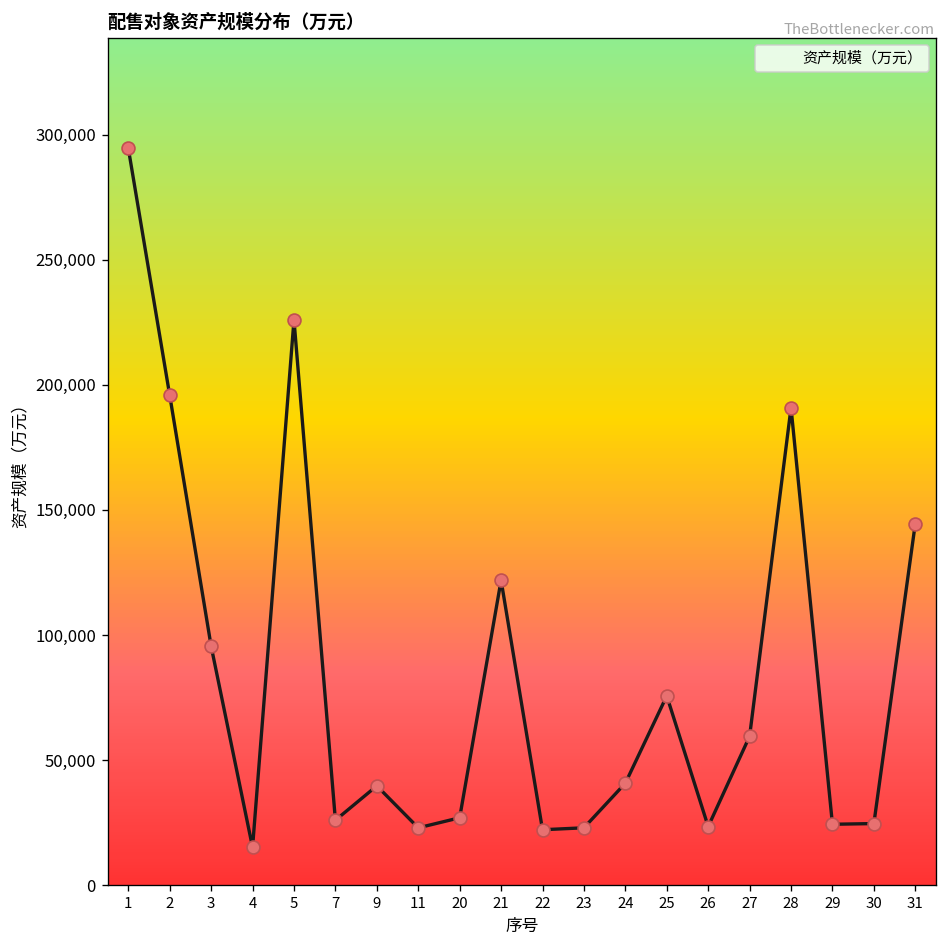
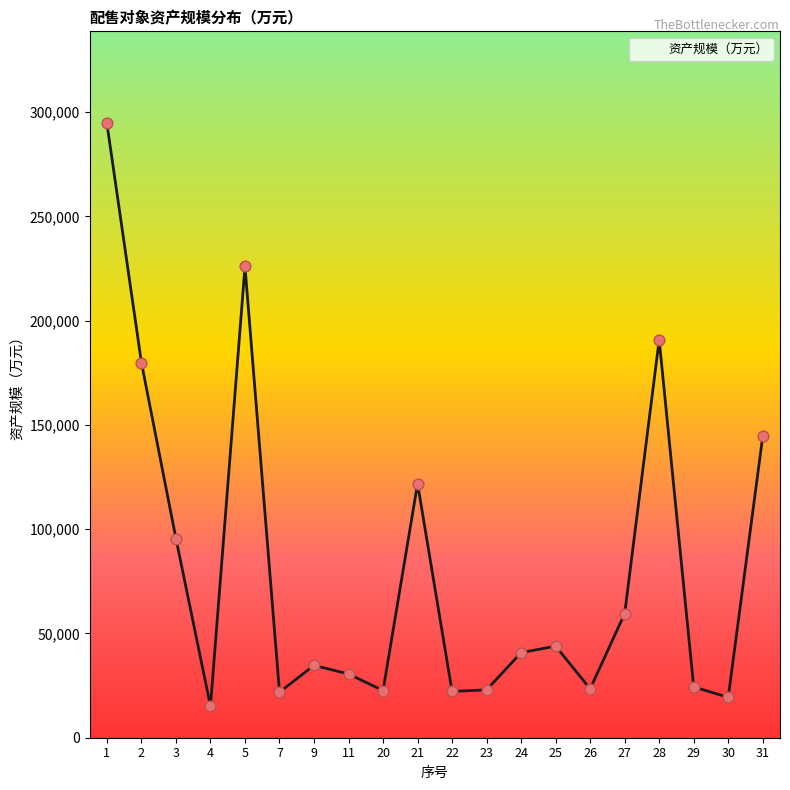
  {
    "1": "295,000",
-   "2": "196,000",
+   "2": "180,000",
    "3": "96,000",
    "4": "15,000",
    "5": "226,000",
-   "7": "26,000",
-   "9": "40,000",
-   "11": "23,000",
-   "20": "27,000",
+   "7": "22,000",
+   "9": "35,000",
+   "11": "31,000",
+   "20": "23,000",
    "21": "122,000",
    "22": "22,000",
    "23": "23,000",
    "24": "41,000",
-   "25": "76,000",
+   "25": "44,000",
    "26": "23,000",
    "27": "60,000",
    "28": "191,000",
    "29": "24,000",
-   "30": "25,000",
+   "30": "19,000",
    "31": "145,000"
  }
